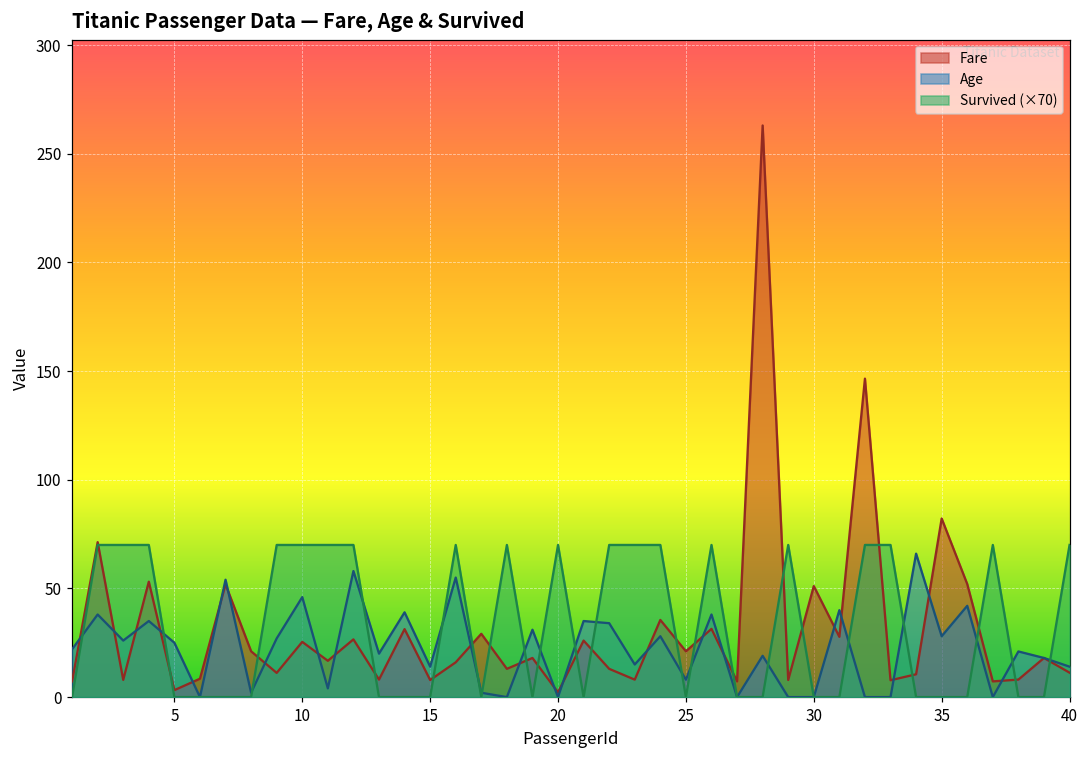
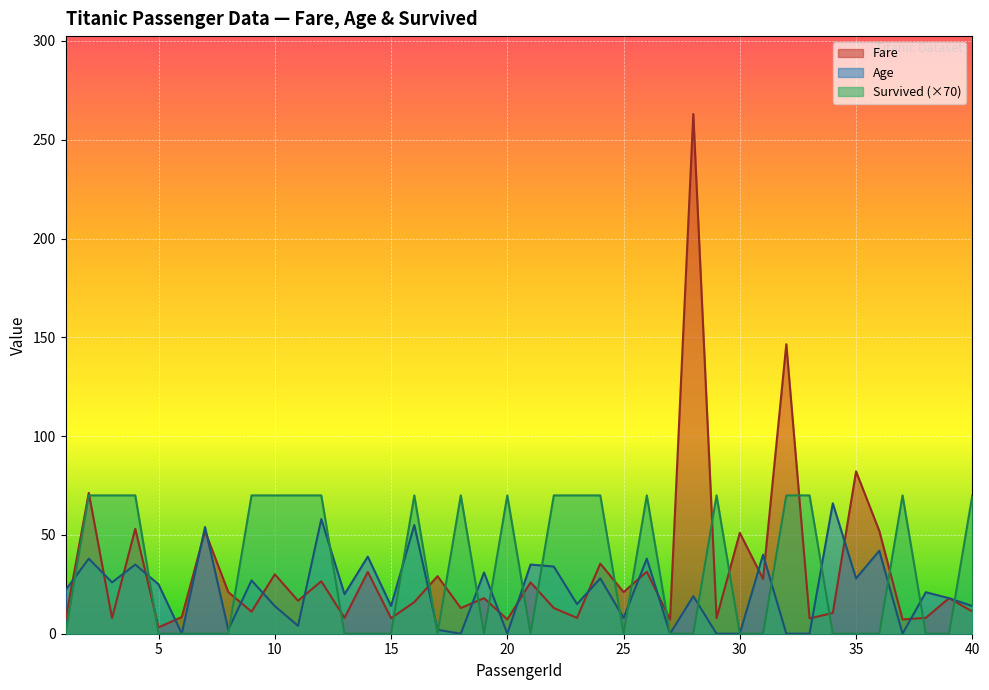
  {
    "Fare": {
      "5": 3,
-     "10": 25,
+     "10": 30,
      "15": 8,
-     "20": 2,
+     "20": 7,
      "25": 21,
      "30": 51,
      "35": 82,
      "40": 11
    },
    "Age": {
      "5": 25,
-     "10": 46,
+     "10": 14,
      "15": 14,
      "20": 0,
      "25": 8,
      "35": 28,
      "40": 14
    },
    "Survived (×70)": {
      "5": 0,
      "10": 70,
      "15": 0,
      "20": 70,
      "25": 0,
      "35": 0,
      "40": 70
    }
  }
